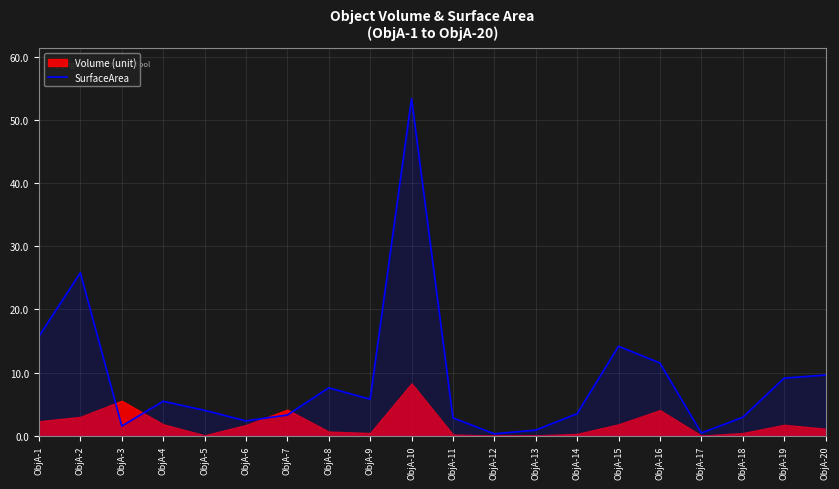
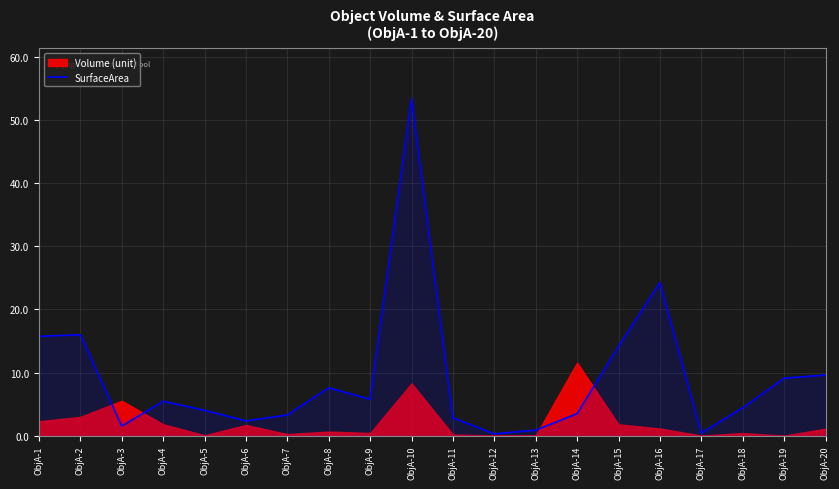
  {
    "SurfaceArea": {
      "ObjA-1": 16,
-     "ObjA-2": 26,
+     "ObjA-2": 16,
      "ObjA-3": 2,
      "ObjA-4": 5,
      "ObjA-5": 4,
      "ObjA-6": 2,
      "ObjA-7": 3,
      "ObjA-8": 8,
      "ObjA-9": 6,
      "ObjA-10": 53,
      "ObjA-11": 3,
      "ObjA-13": 1,
      "ObjA-14": 3,
      "ObjA-15": 14,
-     "ObjA-16": 12,
+     "ObjA-16": 24,
      "ObjA-17": 0,
-     "ObjA-18": 3,
+     "ObjA-18": 4,
      "ObjA-19": 9,
      "ObjA-20": 10
    },
    "Volume (unit)": {
      "ObjA-1": 2,
      "ObjA-2": 3,
      "ObjA-3": 6,
      "ObjA-4": 2,
      "ObjA-6": 2,
-     "ObjA-7": 4,
+     "ObjA-7": 0,
      "ObjA-8": 1,
      "ObjA-9": 0,
      "ObjA-10": 8,
-     "ObjA-14": 0,
+     "ObjA-14": 12,
      "ObjA-15": 2,
-     "ObjA-16": 4,
+     "ObjA-16": 1,
      "ObjA-18": 0,
-     "ObjA-19": 2,
+     "ObjA-19": 0,
      "ObjA-20": 1
    }
  }
